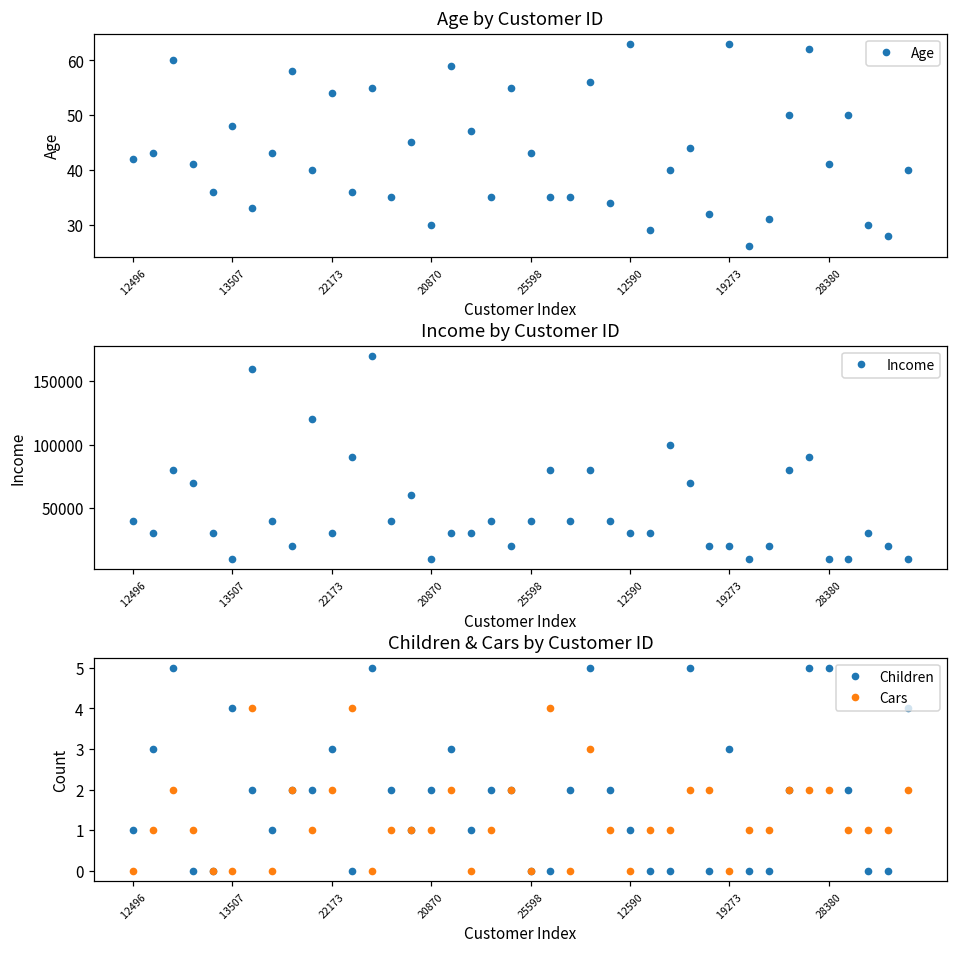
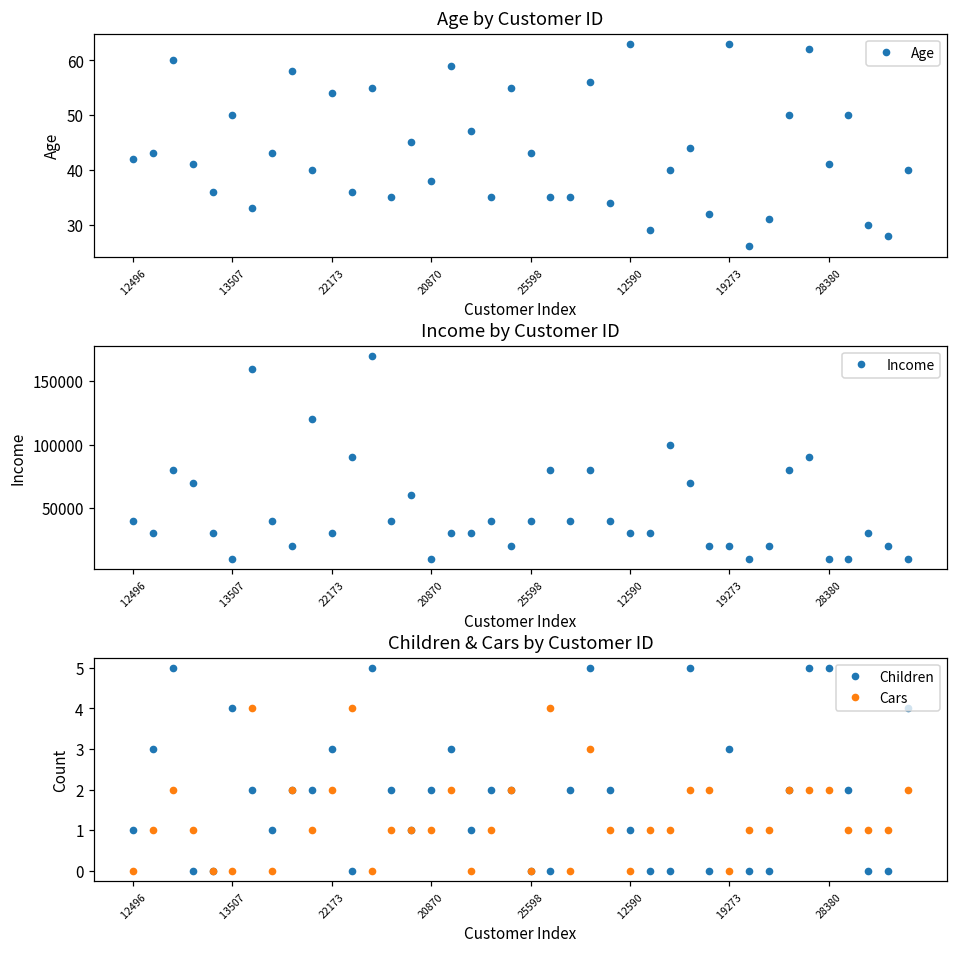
  {
    "Age by Customer ID": {
      "12496": 42,
-     "13507": 48,
+     "13507": 50,
      "22173": 54,
-     "20870": 30,
+     "20870": 38,
      "25598": 43,
      "12590": 63,
      "19273": 63,
      "28380": 41
    },
    "Income by Customer ID": {
      "12496": 40000,
      "13507": 10000,
      "22173": 30000,
      "20870": 10000,
      "25598": 40000,
      "12590": 30000,
      "19273": 20000,
      "28380": 10000
    },
    "Children & Cars by Customer ID": {
      "Children": {
        "12496": 1.0,
        "13507": 4.0,
        "22173": 3.0,
        "20870": 2.0,
        "12590": 1.0,
        "19273": 3.0,
        "28380": 5.0
      },
      "Cars": {
        "12496": 0.0,
        "13507": 0.0,
        "22173": 2.0,
        "20870": 1.0,
        "12590": 0.0,
        "19273": 0.0,
        "28380": 2.0
      }
    }
  }
